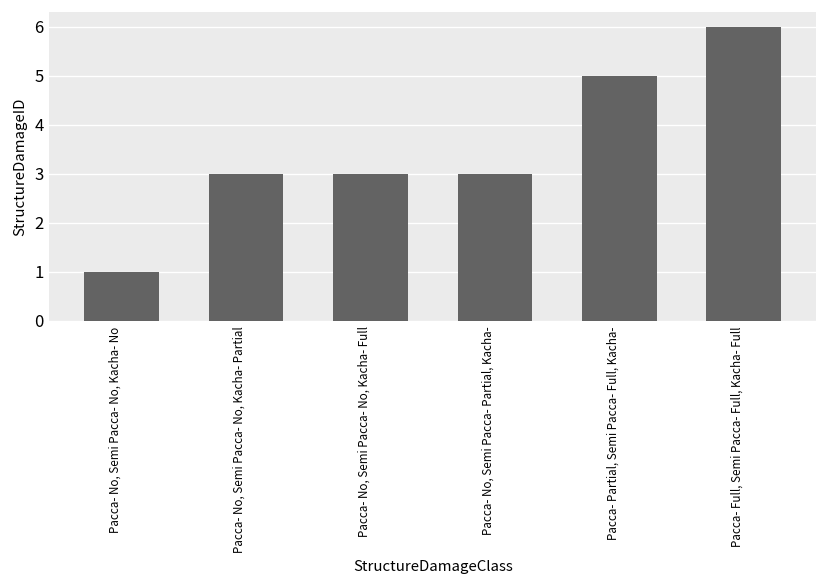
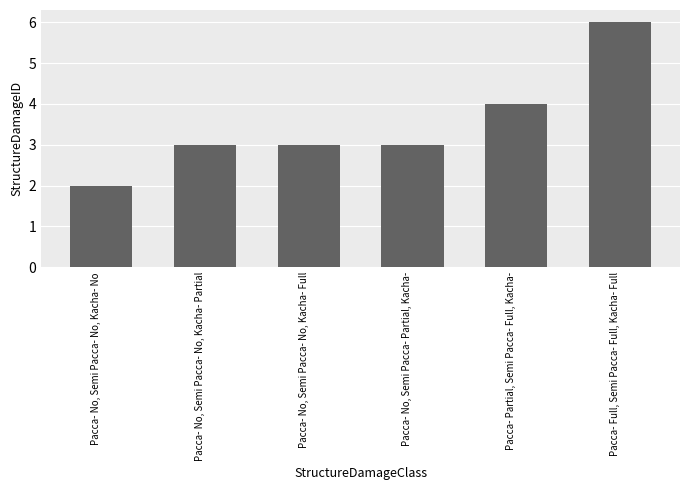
  {
-   "Pacca- No, Semi Pacca- No, Kacha- No": 1,
+   "Pacca- No, Semi Pacca- No, Kacha- No": 2,
    "Pacca- No, Semi Pacca- No, Kacha- Partial": 3,
    "Pacca- No, Semi Pacca- No, Kacha- Full": 3,
    "Pacca- No, Semi Pacca- Partial, Kacha-": 3,
-   "Pacca- Partial, Semi Pacca- Full, Kacha-": 5,
+   "Pacca- Partial, Semi Pacca- Full, Kacha-": 4,
    "Pacca- Full, Semi Pacca- Full, Kacha- Full": 6
  }
